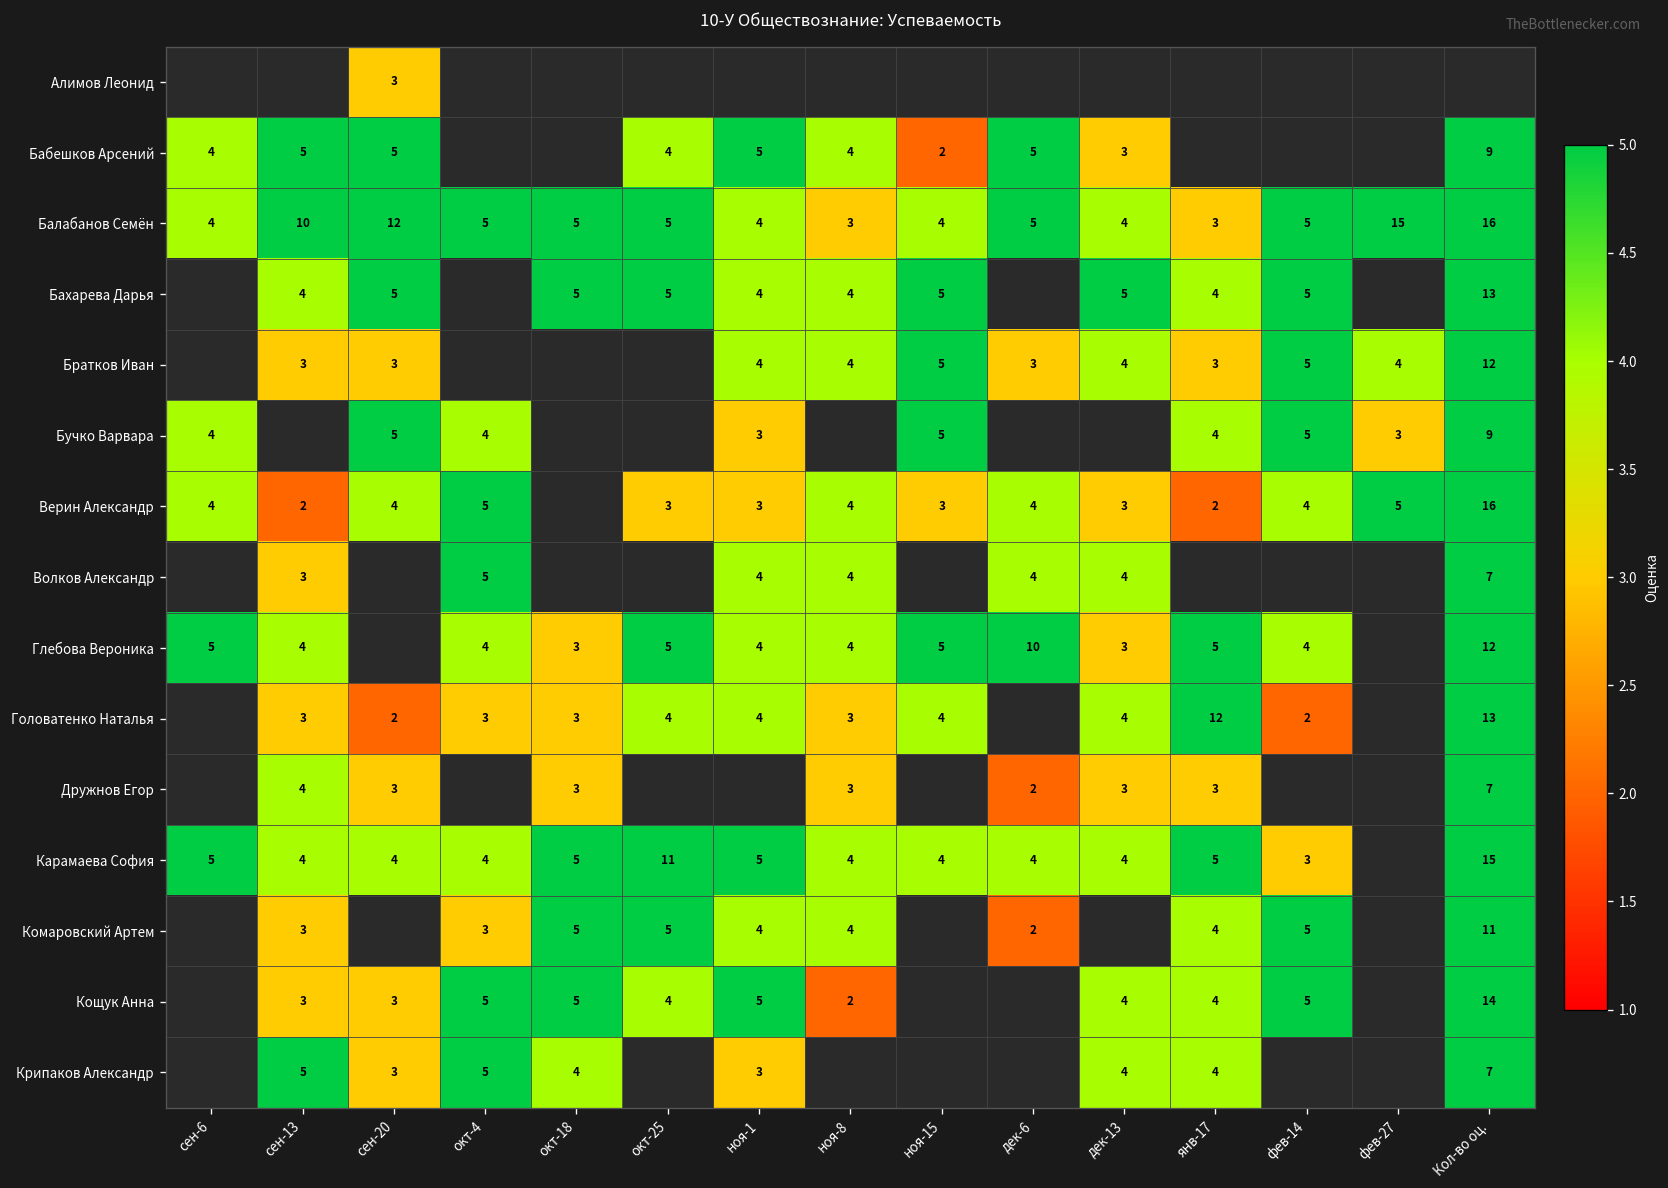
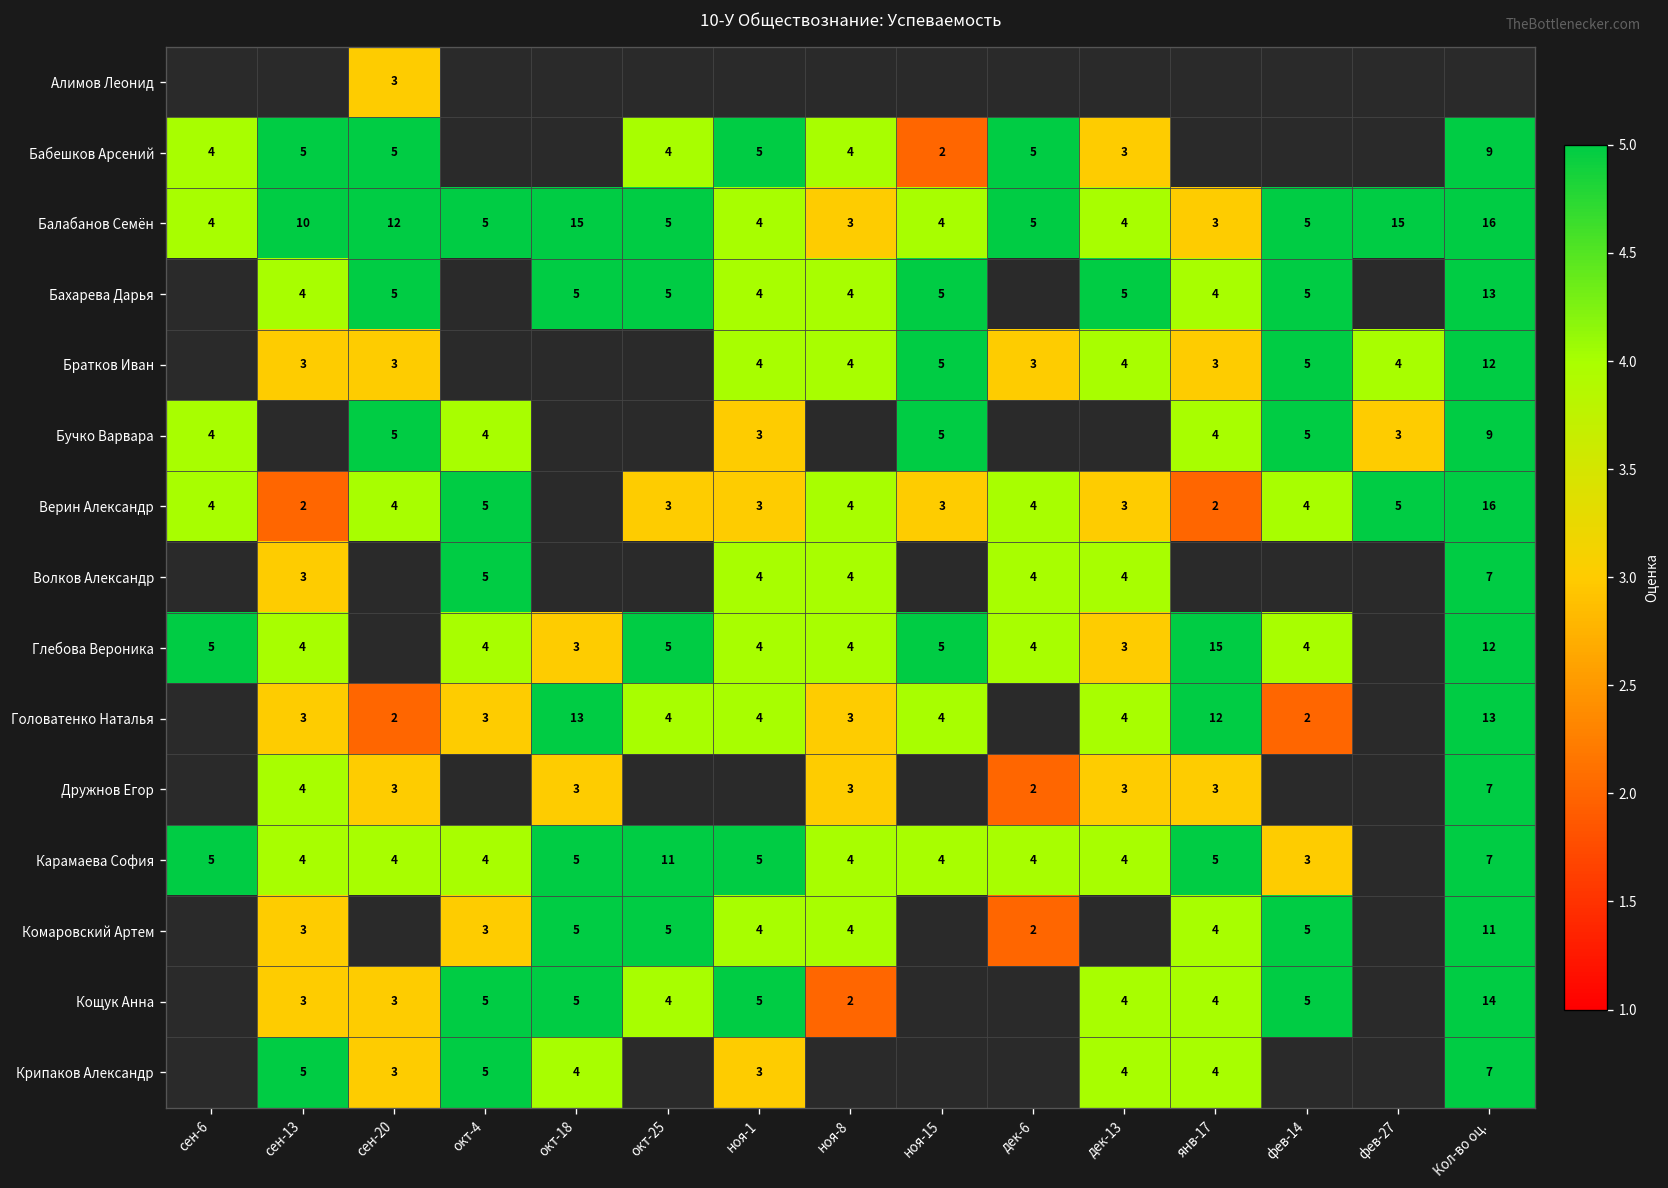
  {
    "Алимов Леонид": {
      "сен-20": 3
    },
    "Бабешков Арсений": {
      "сен-6": 4,
      "сен-13": 5,
      "сен-20": 5,
      "окт-25": 4,
      "ноя-1": 5,
      "ноя-8": 4,
      "ноя-15": 2,
      "дек-6": 5,
      "дек-13": 3,
      "Кол-во оц.": 9
    },
    "Балабанов Семён": {
      "сен-6": 4,
      "сен-13": 10,
      "сен-20": 12,
      "окт-4": 5,
-     "окт-18": 5,
+     "окт-18": 15,
      "окт-25": 5,
      "ноя-1": 4,
      "ноя-8": 3,
      "ноя-15": 4,
      "дек-6": 5,
      "дек-13": 4,
      "янв-17": 3,
      "фев-14": 5,
      "фев-27": 15,
      "Кол-во оц.": 16
    },
    "Бахарева Дарья": {
      "сен-13": 4,
      "сен-20": 5,
      "окт-18": 5,
      "окт-25": 5,
      "ноя-1": 4,
      "ноя-8": 4,
      "ноя-15": 5,
      "дек-13": 5,
      "янв-17": 4,
      "фев-14": 5,
      "Кол-во оц.": 13
    },
    "Братков Иван": {
      "сен-13": 3,
      "сен-20": 3,
      "ноя-1": 4,
      "ноя-8": 4,
      "ноя-15": 5,
      "дек-6": 3,
      "дек-13": 4,
      "янв-17": 3,
      "фев-14": 5,
      "фев-27": 4,
      "Кол-во оц.": 12
    },
    "Бучко Варвара": {
      "сен-6": 4,
      "сен-20": 5,
      "окт-4": 4,
      "ноя-1": 3,
      "ноя-15": 5,
      "янв-17": 4,
      "фев-14": 5,
      "фев-27": 3,
      "Кол-во оц.": 9
    },
    "Верин Александр": {
      "сен-6": 4,
      "сен-13": 2,
      "сен-20": 4,
      "окт-4": 5,
      "окт-25": 3,
      "ноя-1": 3,
      "ноя-8": 4,
      "ноя-15": 3,
      "дек-6": 4,
      "дек-13": 3,
      "янв-17": 2,
      "фев-14": 4,
      "фев-27": 5,
      "Кол-во оц.": 16
    },
    "Волков Александр": {
      "сен-13": 3,
      "окт-4": 5,
      "ноя-1": 4,
      "ноя-8": 4,
      "дек-6": 4,
      "дек-13": 4,
      "Кол-во оц.": 7
    },
    "Глебова Вероника": {
      "сен-6": 5,
      "сен-13": 4,
      "окт-4": 4,
      "окт-18": 3,
      "окт-25": 5,
      "ноя-1": 4,
      "ноя-8": 4,
      "ноя-15": 5,
-     "дек-6": 10,
+     "дек-6": 4,
      "дек-13": 3,
-     "янв-17": 5,
+     "янв-17": 15,
      "фев-14": 4,
      "Кол-во оц.": 12
    },
    "Головатенко Наталья": {
      "сен-13": 3,
      "сен-20": 2,
      "окт-4": 3,
-     "окт-18": 3,
+     "окт-18": 13,
      "окт-25": 4,
      "ноя-1": 4,
      "ноя-8": 3,
      "ноя-15": 4,
      "дек-13": 4,
      "янв-17": 12,
      "фев-14": 2,
      "Кол-во оц.": 13
    },
    "Дружнов Егор": {
      "сен-13": 4,
      "сен-20": 3,
      "окт-18": 3,
      "ноя-8": 3,
      "дек-6": 2,
      "дек-13": 3,
      "янв-17": 3,
      "Кол-во оц.": 7
    },
    "Карамаева София": {
      "сен-6": 5,
      "сен-13": 4,
      "сен-20": 4,
      "окт-4": 4,
      "окт-18": 5,
      "окт-25": 11,
      "ноя-1": 5,
      "ноя-8": 4,
      "ноя-15": 4,
      "дек-6": 4,
      "дек-13": 4,
      "янв-17": 5,
      "фев-14": 3,
-     "Кол-во оц.": 15
+     "Кол-во оц.": 7
    },
    "Комаровский Артем": {
      "сен-13": 3,
      "окт-4": 3,
      "окт-18": 5,
      "окт-25": 5,
      "ноя-1": 4,
      "ноя-8": 4,
      "дек-6": 2,
      "янв-17": 4,
      "фев-14": 5,
      "Кол-во оц.": 11
    },
    "Кощук Анна": {
      "сен-13": 3,
      "сен-20": 3,
      "окт-4": 5,
      "окт-18": 5,
      "окт-25": 4,
      "ноя-1": 5,
      "ноя-8": 2,
      "дек-13": 4,
      "янв-17": 4,
      "фев-14": 5,
      "Кол-во оц.": 14
    },
    "Крипаков Александр": {
      "сен-13": 5,
      "сен-20": 3,
      "окт-4": 5,
      "окт-18": 4,
      "ноя-1": 3,
      "дек-13": 4,
      "янв-17": 4,
      "Кол-во оц.": 7
    }
  }
